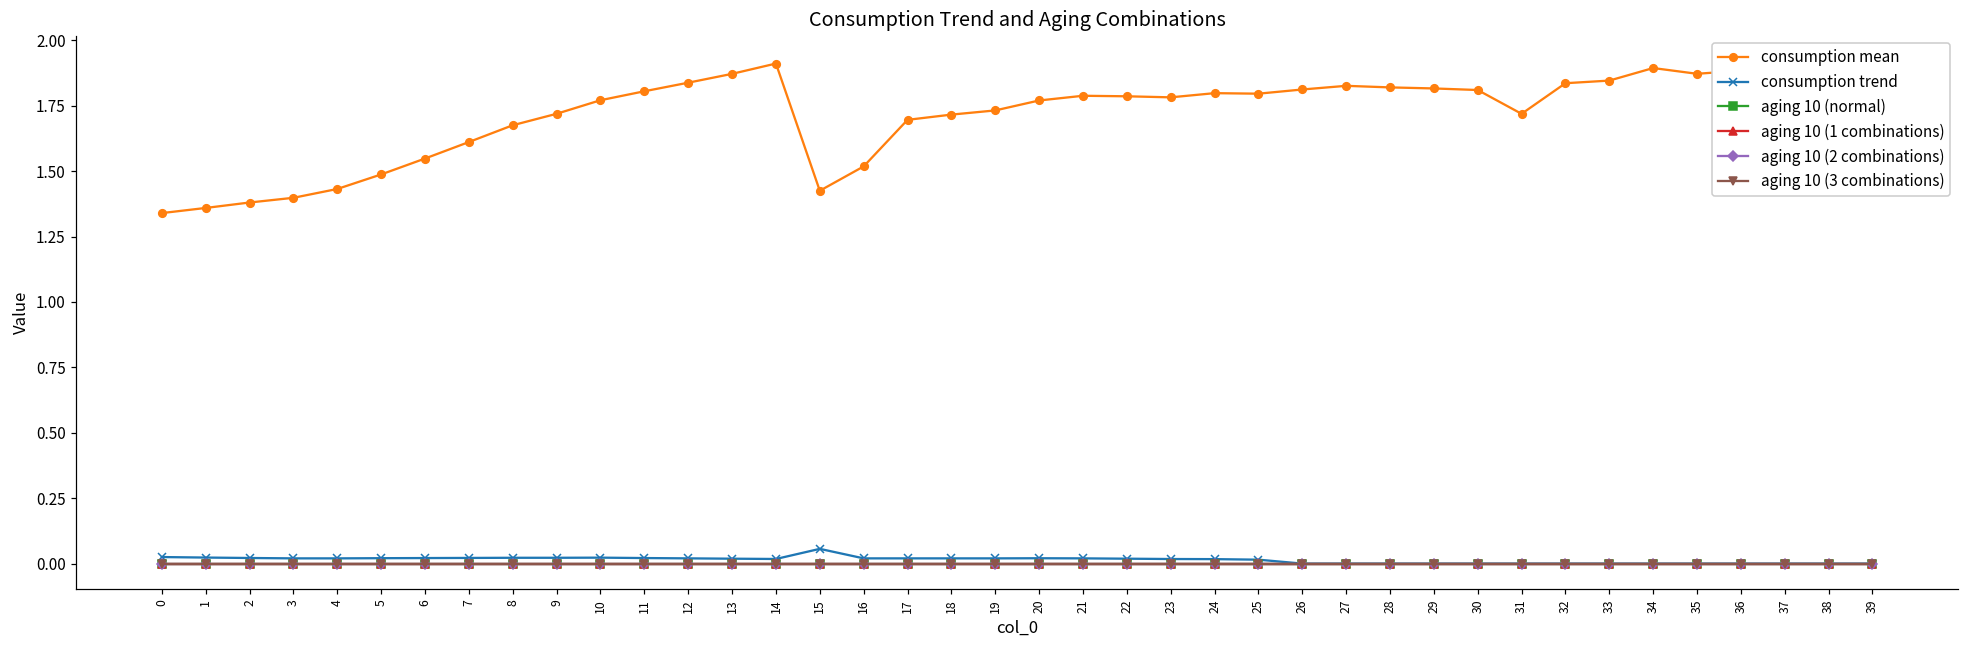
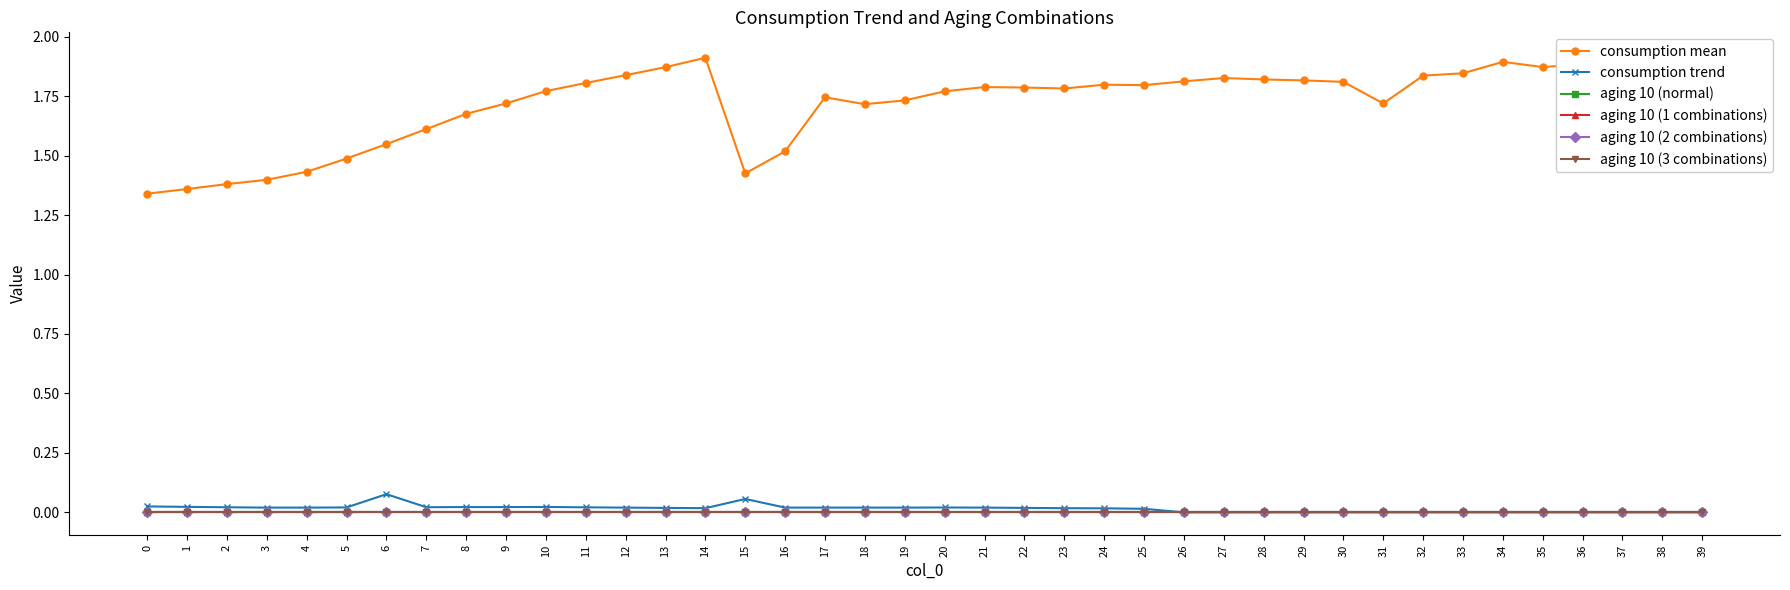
  {
    "consumption mean": {
      "0": 1.34,
      "1": 1.36,
      "2": 1.38,
      "3": 1.40,
      "4": 1.43,
      "5": 1.49,
      "6": 1.55,
      "7": 1.61,
      "8": 1.68,
      "9": 1.72,
      "10": 1.77,
      "11": 1.81,
      "12": 1.84,
      "13": 1.87,
      "14": 1.91,
      "15": 1.43,
      "16": 1.52,
-     "17": 1.70,
+     "17": 1.75,
      "18": 1.72,
      "19": 1.73,
      "20": 1.77,
      "21": 1.79,
      "22": 1.79,
      "23": 1.78,
      "24": 1.80,
      "25": 1.80,
      "26": 1.81,
      "27": 1.83,
      "28": 1.82,
      "29": 1.82,
      "30": 1.81,
      "31": 1.72,
      "32": 1.84,
      "33": 1.85,
      "34": 1.89,
      "35": 1.87
    },
    "consumption trend": {
      "0": 0.03,
      "1": 0.02,
      "2": 0.02,
      "3": 0.02,
      "4": 0.02,
      "5": 0.02,
-     "6": 0.02,
+     "6": 0.08,
      "7": 0.02,
      "8": 0.02,
      "9": 0.02,
      "10": 0.02,
      "11": 0.02,
      "12": 0.02,
      "13": 0.02,
      "14": 0.02,
      "15": 0.06,
      "16": 0.02,
      "17": 0.02,
      "18": 0.02,
      "19": 0.02,
      "20": 0.02,
      "21": 0.02,
      "22": 0.02,
      "23": 0.02,
      "24": 0.02,
      "25": 0.02
    },
    "aging 10 (3 combinations)": {
      "0": 0.00,
      "1": 0.00,
      "2": 0.00,
      "3": 0.00,
      "4": 0.00,
      "5": 0.00,
      "6": 0.00,
      "7": 0.00,
      "8": 0.00,
      "9": 0.00,
      "10": 0.00,
      "11": 0.00,
      "12": 0.00,
      "13": 0.00,
      "14": 0.00,
      "15": 0.00,
      "16": 0.00,
      "17": 0.00,
      "18": 0.00,
      "19": 0.00,
      "20": 0.00,
      "21": 0.00,
      "22": 0.00,
      "23": 0.00,
      "24": 0.00,
      "25": 0.00
    }
  }
